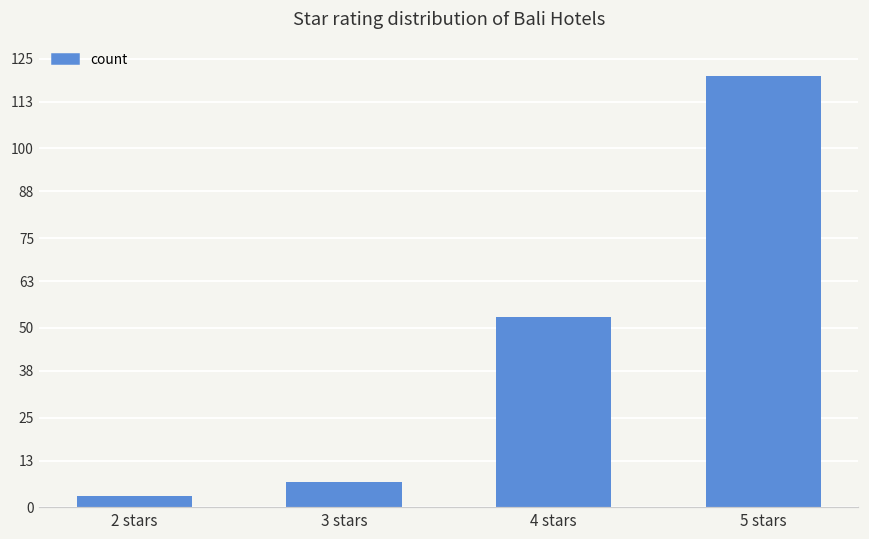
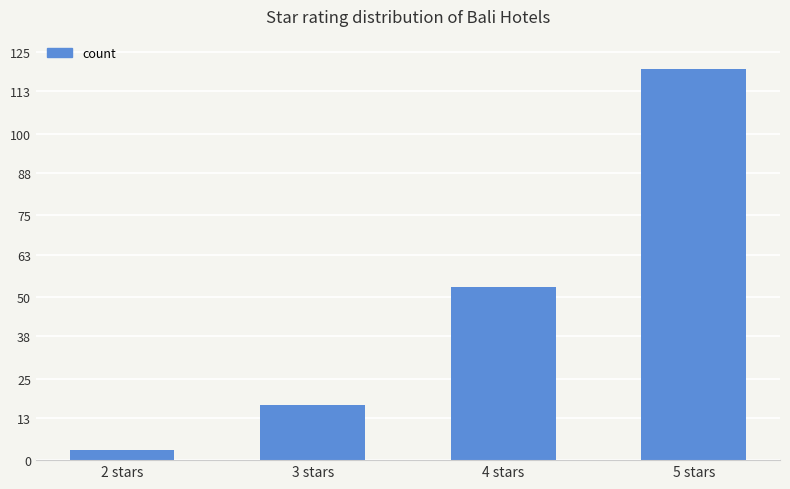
  {
    "2 stars": 3,
-   "3 stars": 7,
+   "3 stars": 17,
    "4 stars": 53,
    "5 stars": 120
  }
